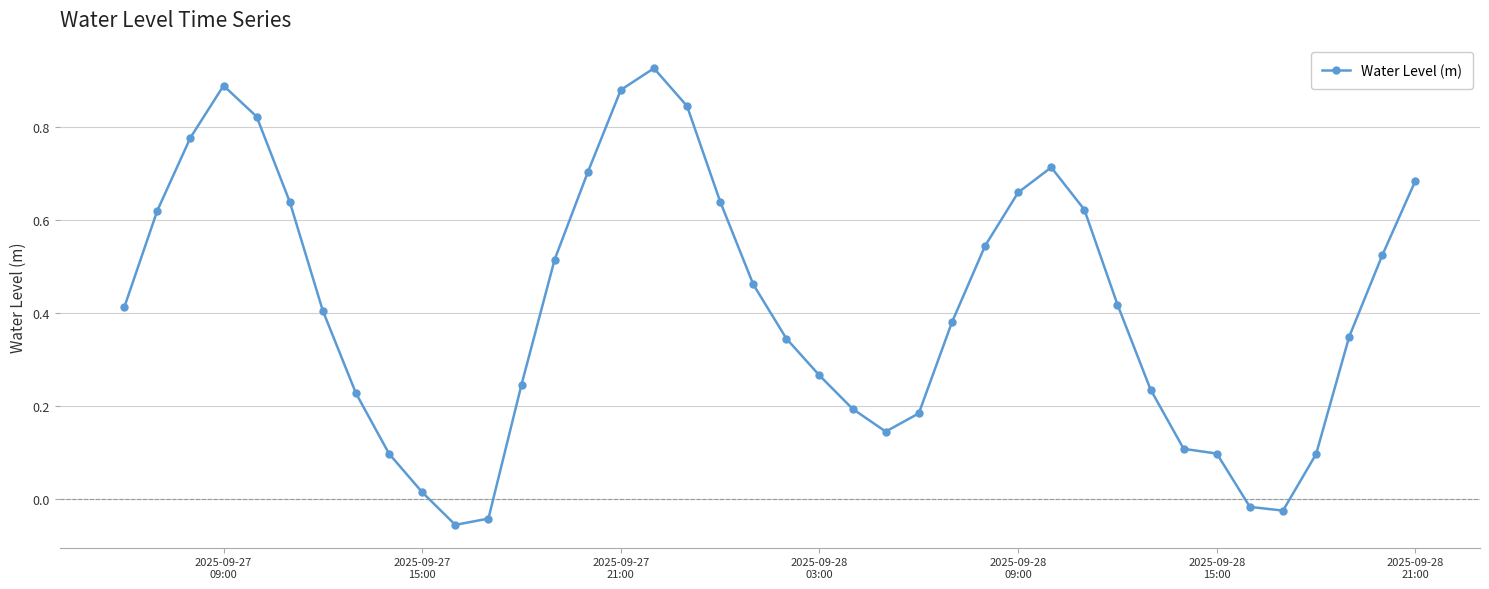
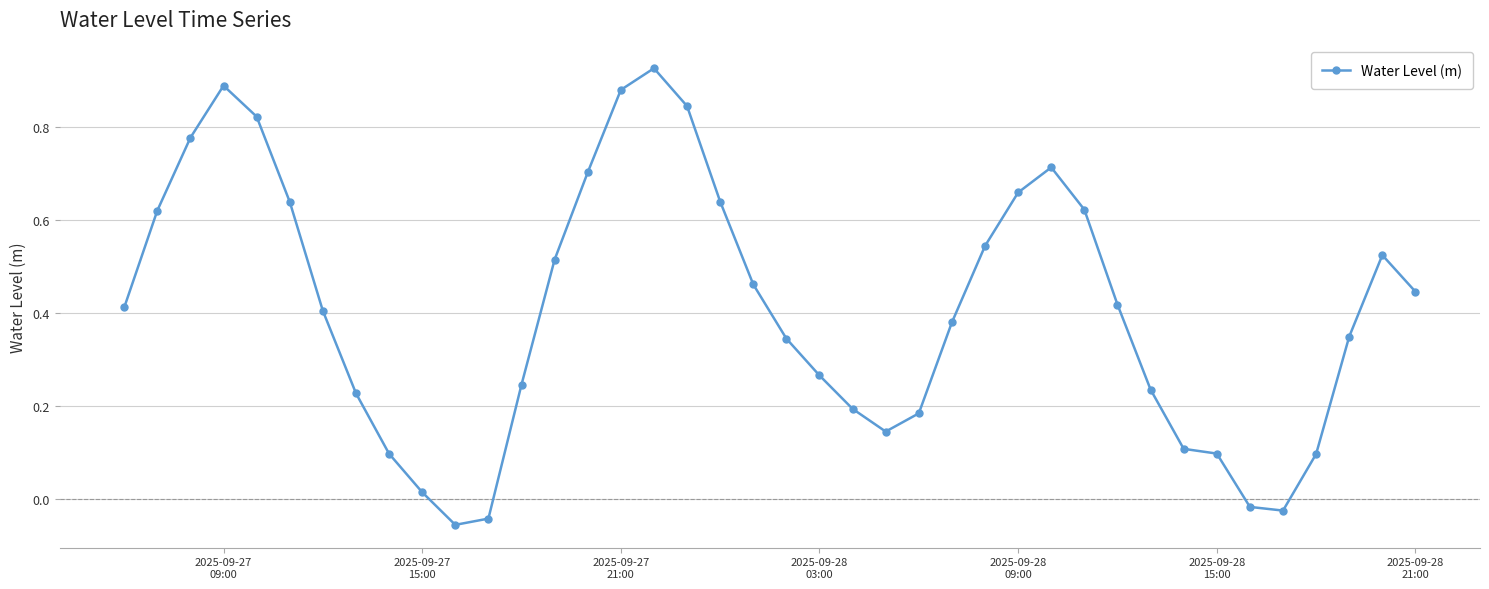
  {
    "2025-09-27 09:00": 0.89,
    "2025-09-27 15:00": 0.02,
    "2025-09-27 21:00": 0.88,
    "2025-09-28 03:00": 0.27,
    "2025-09-28 09:00": 0.66,
    "2025-09-28 15:00": 0.10,
-   "2025-09-28 21:00": 0.68
+   "2025-09-28 21:00": 0.45
  }
